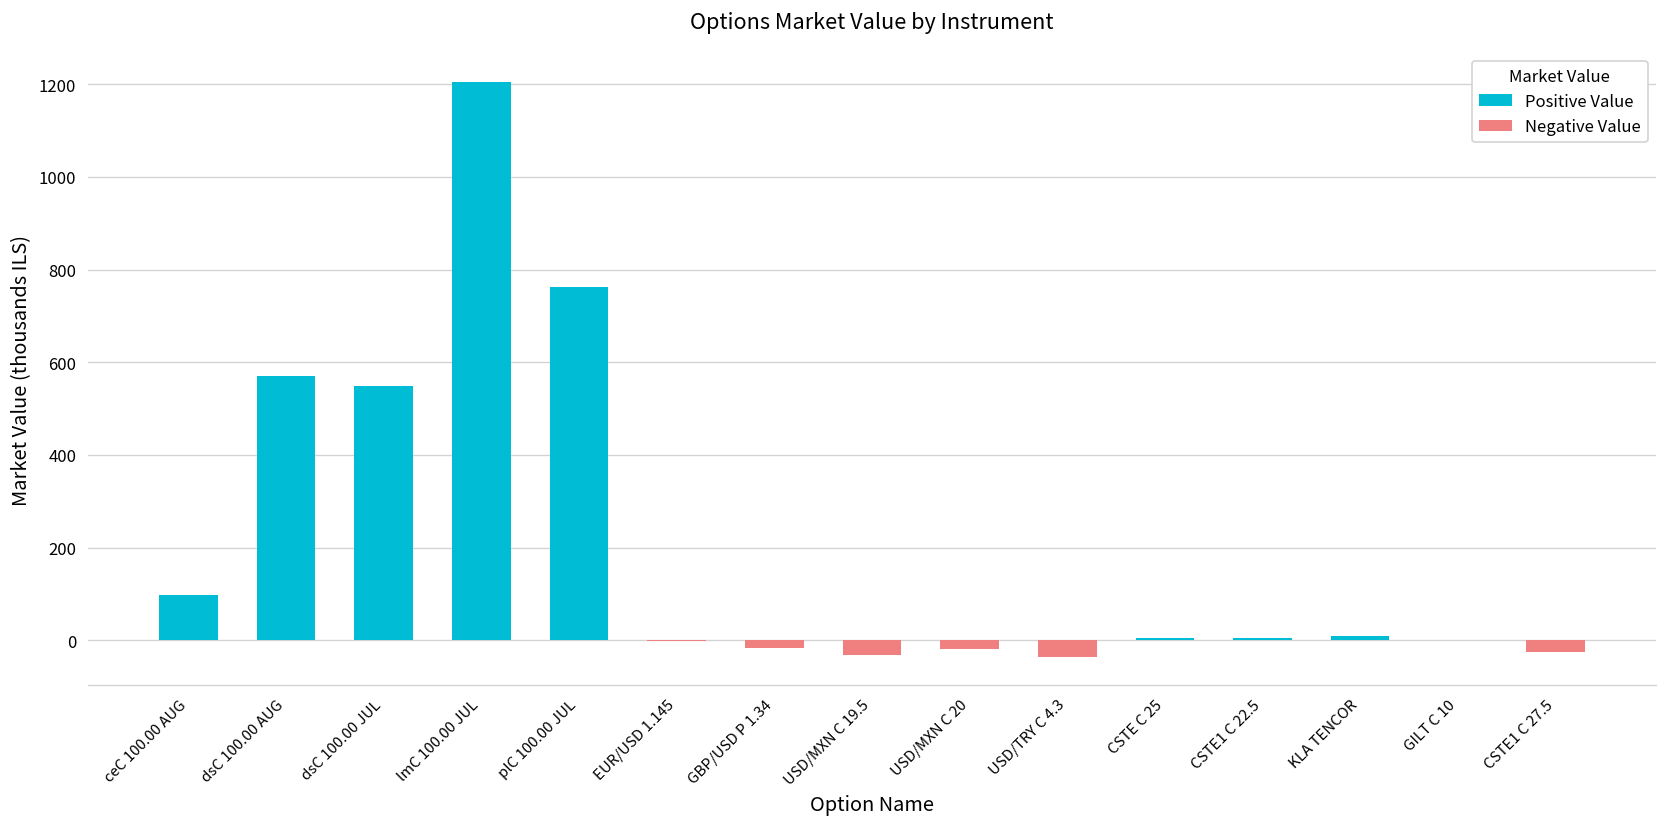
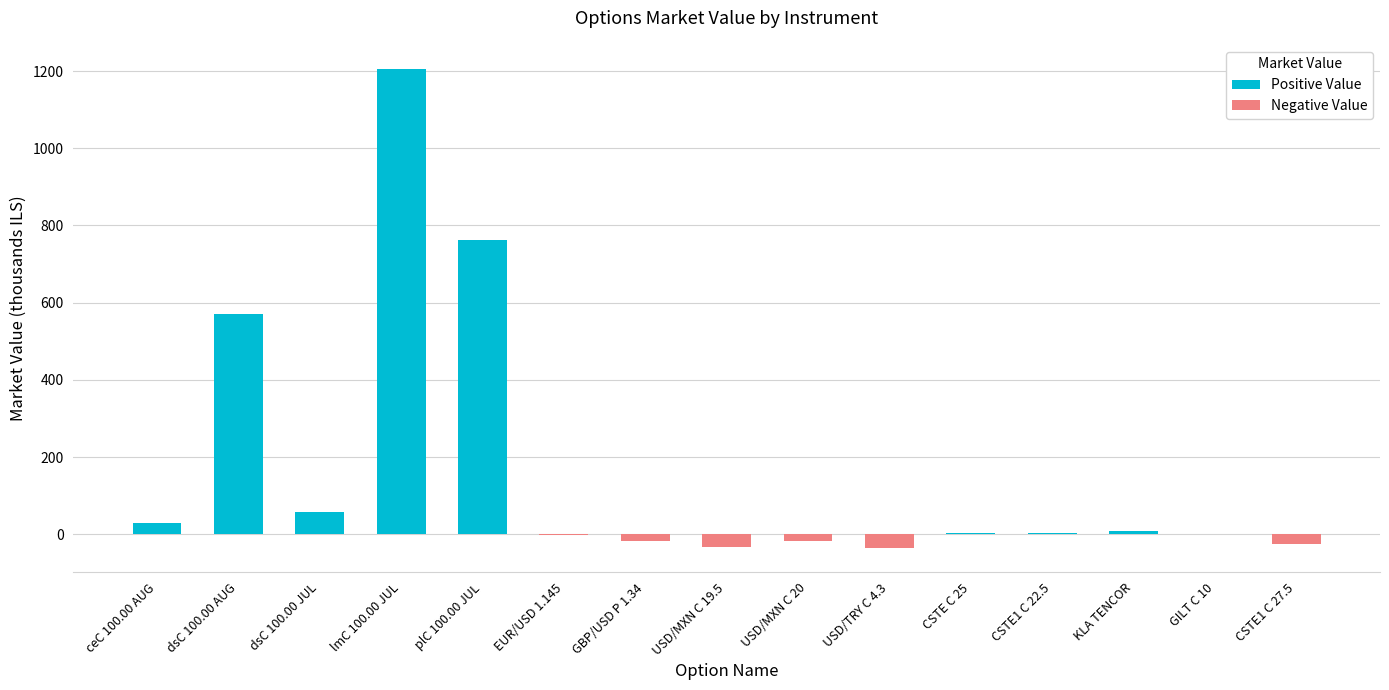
  {
    "Positive Value": {
-     "ceC 100.00 AUG": 100,
+     "ceC 100.00 AUG": 30,
      "dsC 100.00 AUG": 570,
-     "dsC 100.00 JUL": 550,
+     "dsC 100.00 JUL": 60,
      "lmC 100.00 JUL": 1210,
      "plC 100.00 JUL": 760,
      "EUR/USD 1.145": 0,
      "GBP/USD P 1.34": 0,
      "USD/MXN C 19.5": 0,
      "USD/MXN C 20": 0,
      "USD/TRY C 4.3": 0,
      "KLA TENCOR": 10,
      "CSTE1 C 27.5": 0
    },
    "Negative Value": {
      "ceC 100.00 AUG": 0,
      "dsC 100.00 AUG": 0,
      "dsC 100.00 JUL": 0,
      "lmC 100.00 JUL": 0,
      "plC 100.00 JUL": 0,
      "GBP/USD P 1.34": -20,
      "USD/MXN C 19.5": -30,
      "USD/MXN C 20": -20,
      "USD/TRY C 4.3": -40,
      "CSTE C 25": 0,
      "CSTE1 C 22.5": 0,
      "KLA TENCOR": 0,
      "GILT C 10": 0,
      "CSTE1 C 27.5": -30
    }
  }
